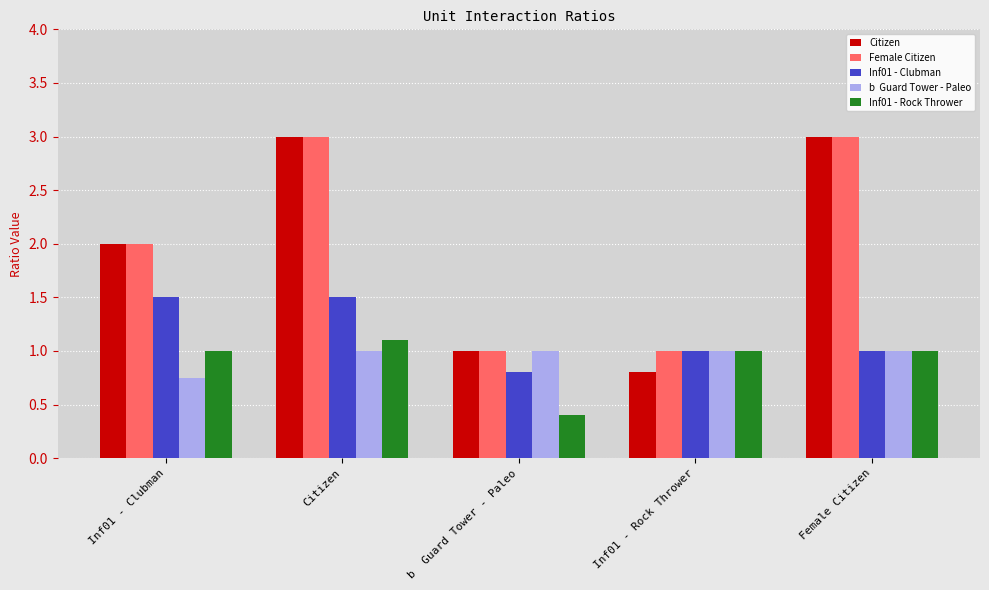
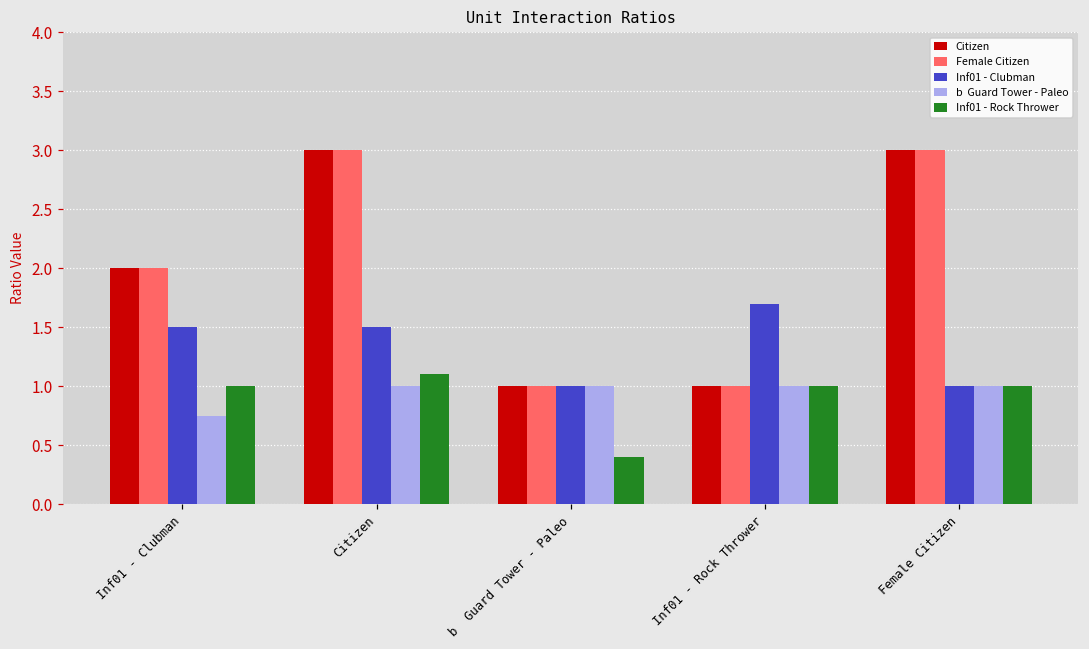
  {
    "Citizen": {
      "Inf01 - Clubman": 2.0,
      "Citizen": 3.0,
      "b Guard Tower - Paleo": 1.0,
-     "Inf01 - Rock Thrower": 0.8,
+     "Inf01 - Rock Thrower": 1.0,
      "Female Citizen": 3.0
    },
    "Female Citizen": {
      "Inf01 - Clubman": 2.0,
      "Citizen": 3.0,
      "b Guard Tower - Paleo": 1.0,
      "Inf01 - Rock Thrower": 1.0,
      "Female Citizen": 3.0
    },
    "Inf01 - Clubman": {
      "Inf01 - Clubman": 1.5,
      "Citizen": 1.5,
-     "b Guard Tower - Paleo": 0.8,
-     "Inf01 - Rock Thrower": 1.0,
+     "b Guard Tower - Paleo": 1.0,
+     "Inf01 - Rock Thrower": 1.7,
      "Female Citizen": 1.0
    },
    "b Guard Tower - Paleo": {
      "Inf01 - Clubman": 0.75,
      "Citizen": 1.0,
      "b Guard Tower - Paleo": 1.0,
      "Inf01 - Rock Thrower": 1.0,
      "Female Citizen": 1.0
    },
    "Inf01 - Rock Thrower": {
      "Inf01 - Clubman": 1.0,
      "Citizen": 1.1,
      "b Guard Tower - Paleo": 0.4,
      "Inf01 - Rock Thrower": 1.0,
      "Female Citizen": 1.0
    }
  }
